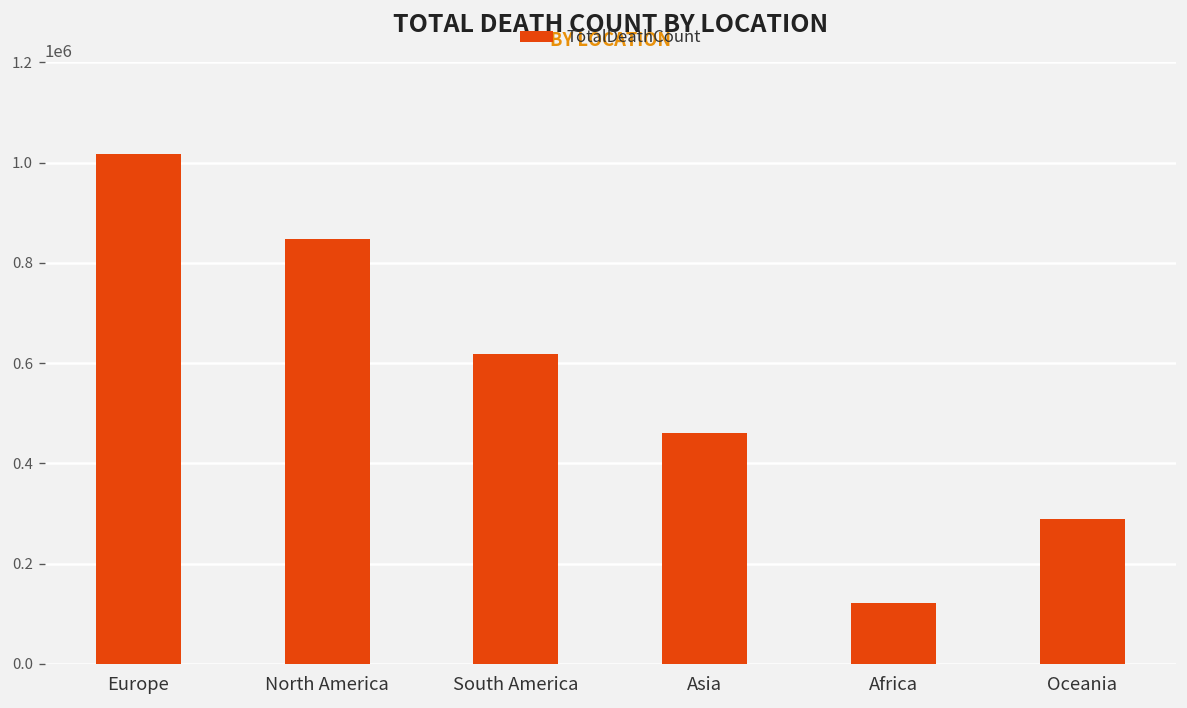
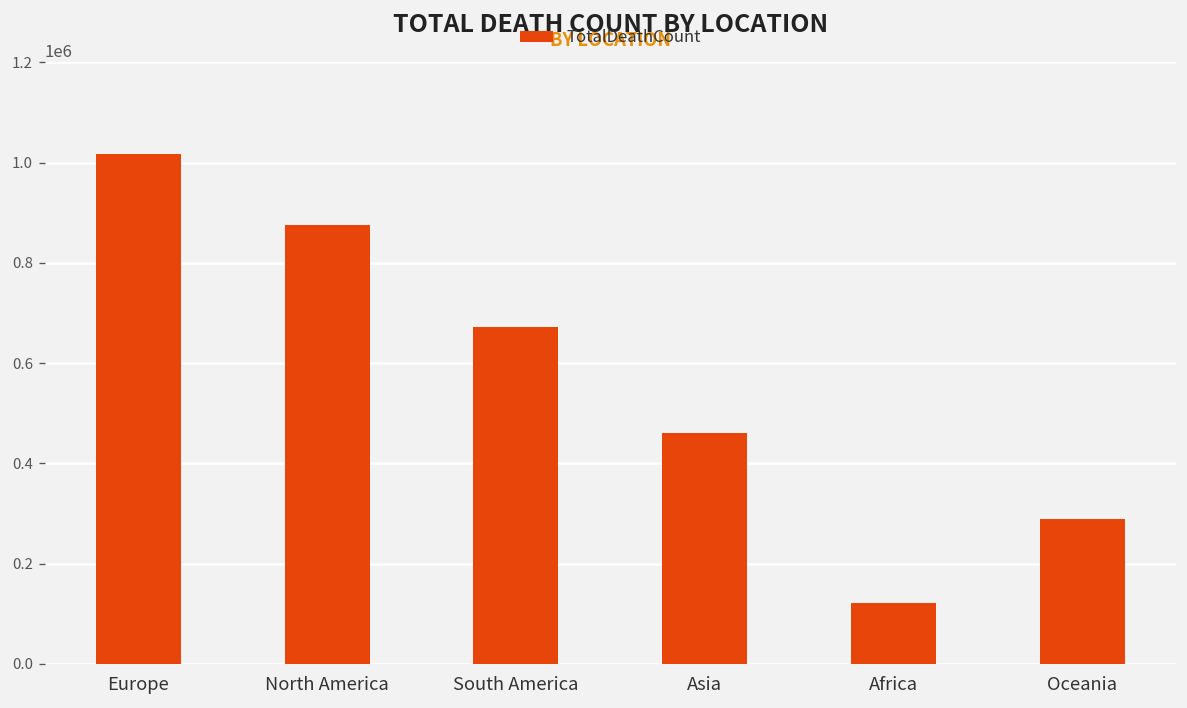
  {
    "Europe": 1020000,
-   "North America": 850000,
-   "South America": 620000,
+   "North America": 880000,
+   "South America": 670000,
    "Asia": 460000,
    "Africa": 120000,
    "Oceania": 290000
  }
